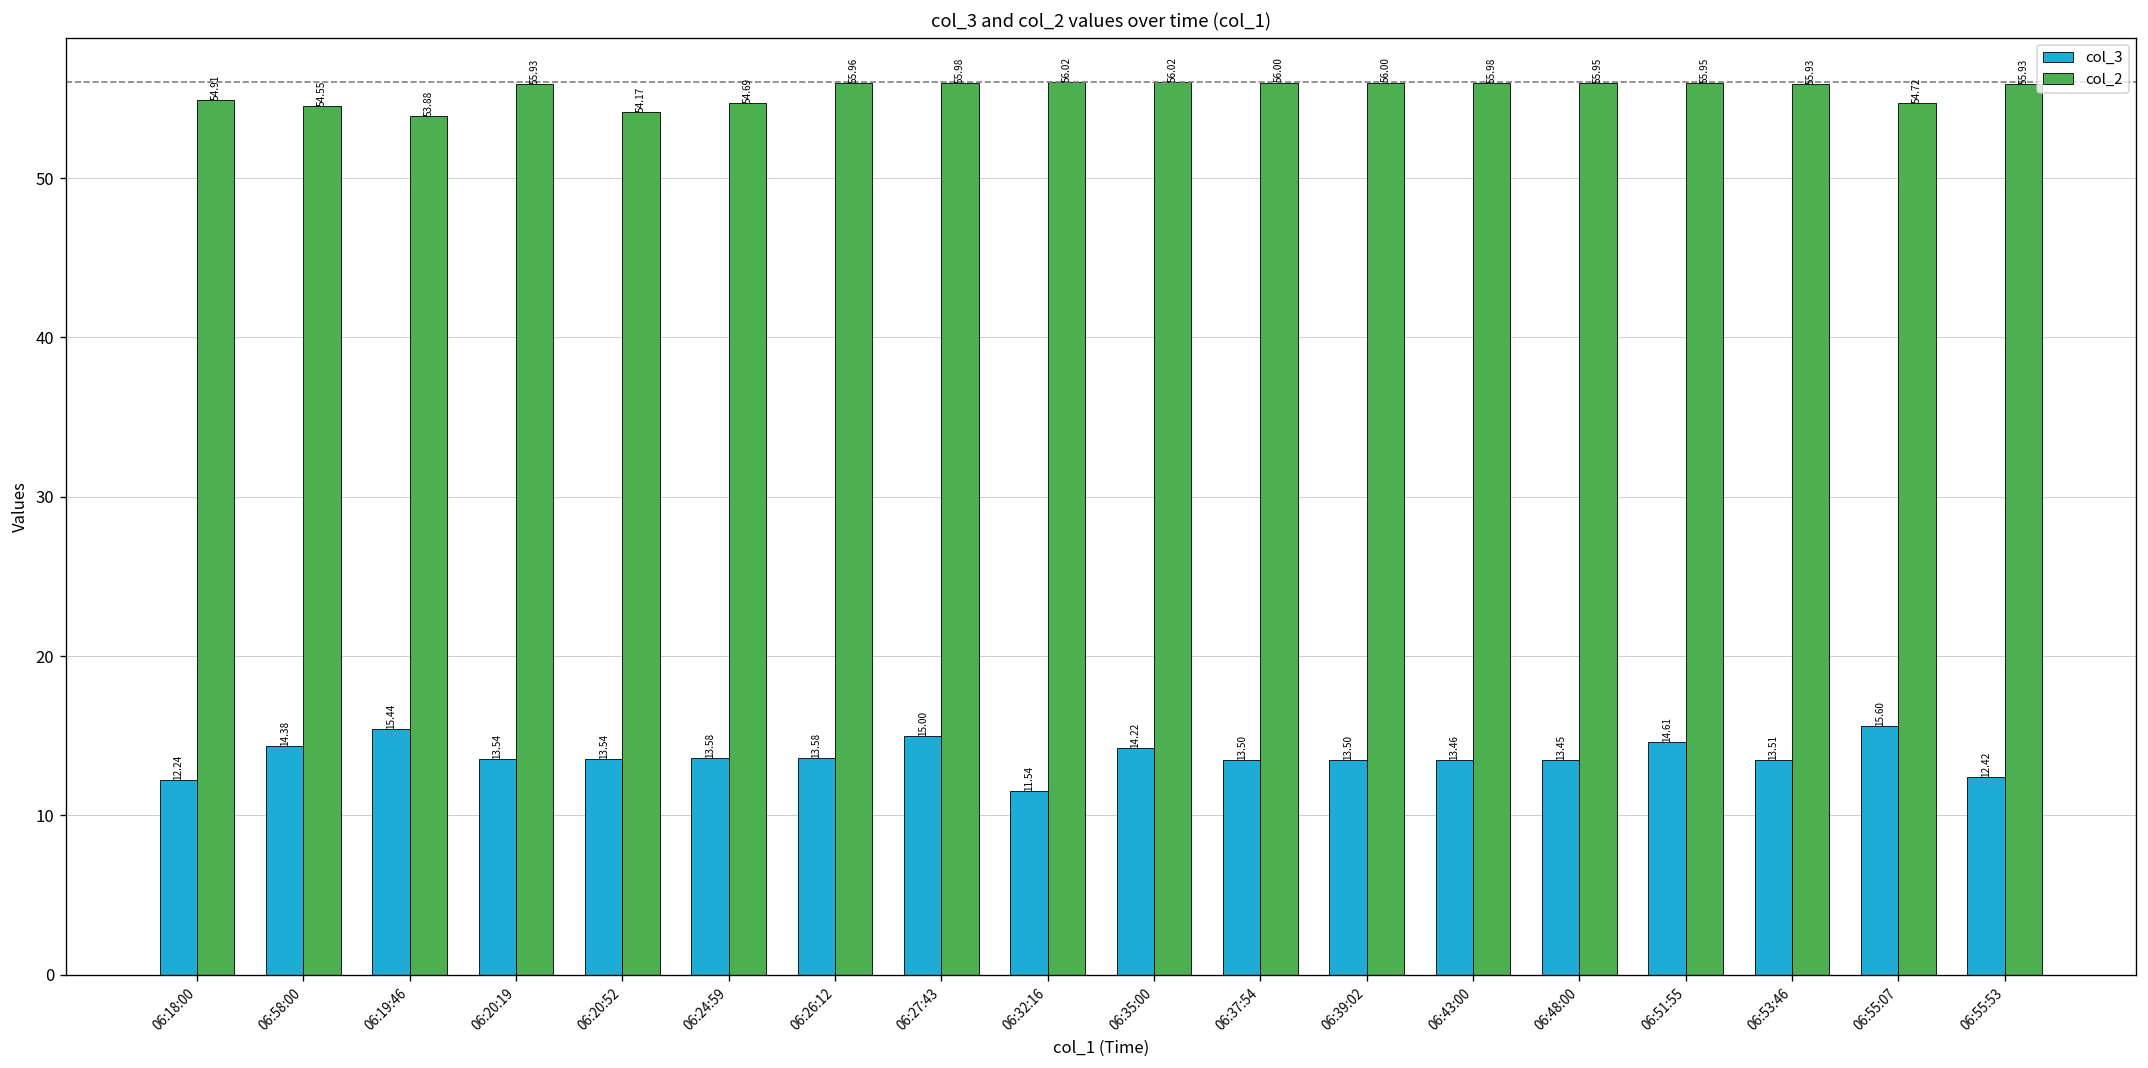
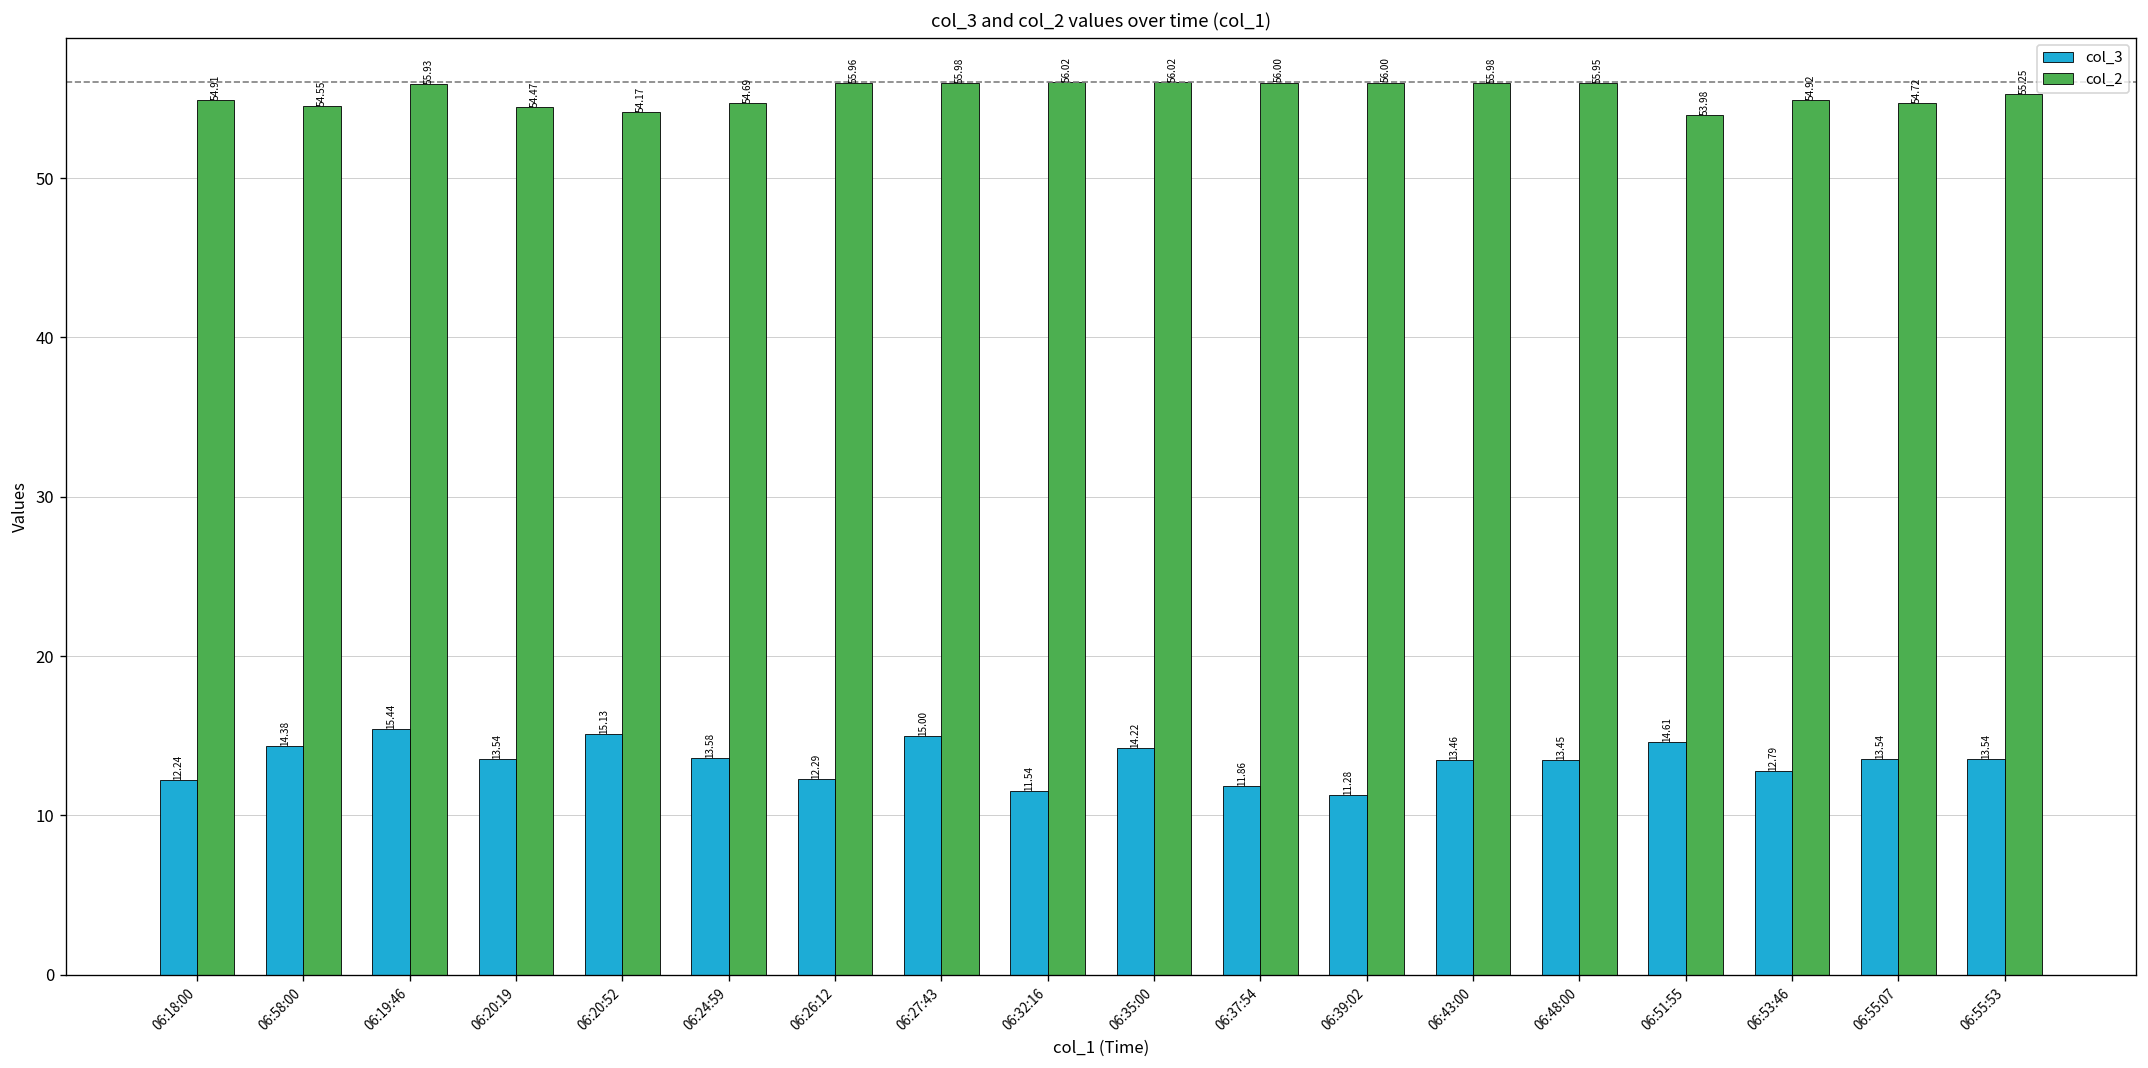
  {
    "col_3": {
      "06:18:00": 12.24,
      "06:58:00": 14.38,
      "06:19:46": 15.44,
      "06:20:19": 13.54,
-     "06:20:52": 13.54,
+     "06:20:52": 15.13,
      "06:24:59": 13.58,
-     "06:26:12": 13.58,
+     "06:26:12": 12.29,
      "06:27:43": 15.00,
      "06:32:16": 11.54,
      "06:35:00": 14.22,
-     "06:37:54": 13.50,
-     "06:39:02": 13.50,
+     "06:37:54": 11.86,
+     "06:39:02": 11.28,
      "06:43:00": 13.46,
      "06:48:00": 13.45,
      "06:51:55": 14.61,
-     "06:53:46": 13.51,
-     "06:55:07": 15.60,
-     "06:55:53": 12.42
+     "06:53:46": 12.79,
+     "06:55:07": 13.54,
+     "06:55:53": 13.54
    },
    "col_2": {
      "06:18:00": 54.91,
      "06:58:00": 54.55,
-     "06:19:46": 53.88,
-     "06:20:19": 55.93,
+     "06:19:46": 55.93,
+     "06:20:19": 54.47,
      "06:20:52": 54.17,
      "06:24:59": 54.69,
      "06:26:12": 55.96,
      "06:27:43": 55.98,
      "06:32:16": 56.02,
      "06:35:00": 56.02,
      "06:37:54": 56.00,
      "06:39:02": 56.00,
      "06:43:00": 55.98,
      "06:48:00": 55.95,
-     "06:51:55": 55.95,
-     "06:53:46": 55.93,
+     "06:51:55": 53.98,
+     "06:53:46": 54.92,
      "06:55:07": 54.72,
-     "06:55:53": 55.93
+     "06:55:53": 55.25
    }
  }
